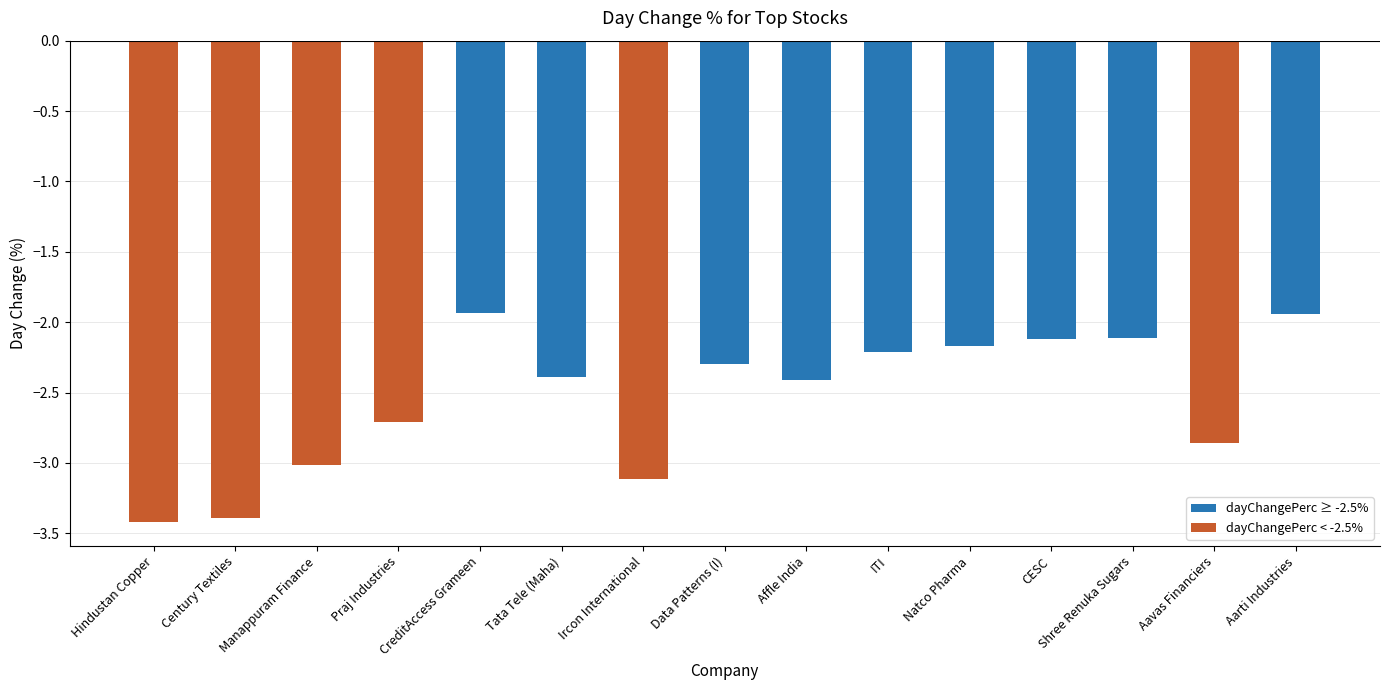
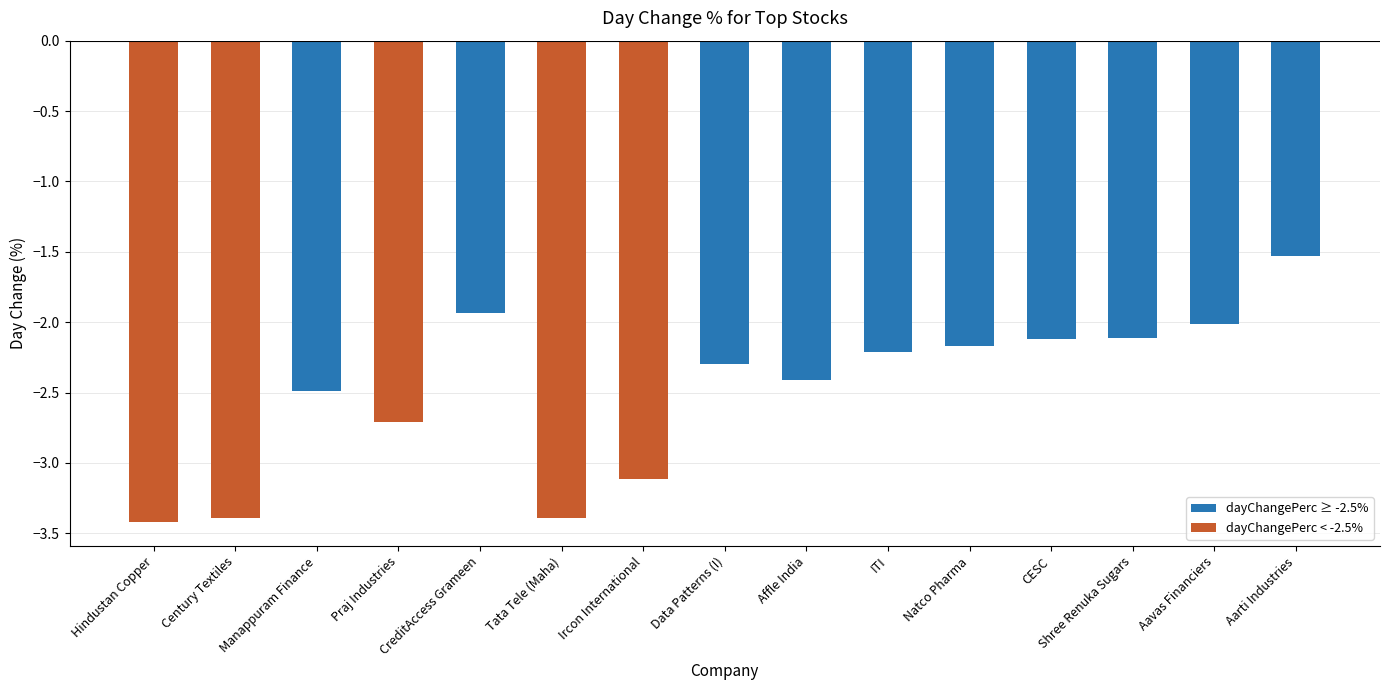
  {
    "Hindustan Copper": -3.42,
    "Century Textiles": -3.39,
-   "Manappuram Finance": -3.01,
+   "Manappuram Finance": -2.49,
    "Praj Industries": -2.71,
    "CreditAccess Grameen": -1.93,
-   "Tata Tele (Maha)": -2.39,
+   "Tata Tele (Maha)": -3.39,
    "Ircon International": -3.12,
    "Data Patterns (I)": -2.30,
    "Affle India": -2.41,
    "ITI": -2.21,
    "Natco Pharma": -2.17,
    "CESC": -2.12,
    "Shree Renuka Sugars": -2.11,
-   "Aavas Financiers": -2.86,
-   "Aarti Industries": -1.94
+   "Aavas Financiers": -2.01,
+   "Aarti Industries": -1.53
  }
